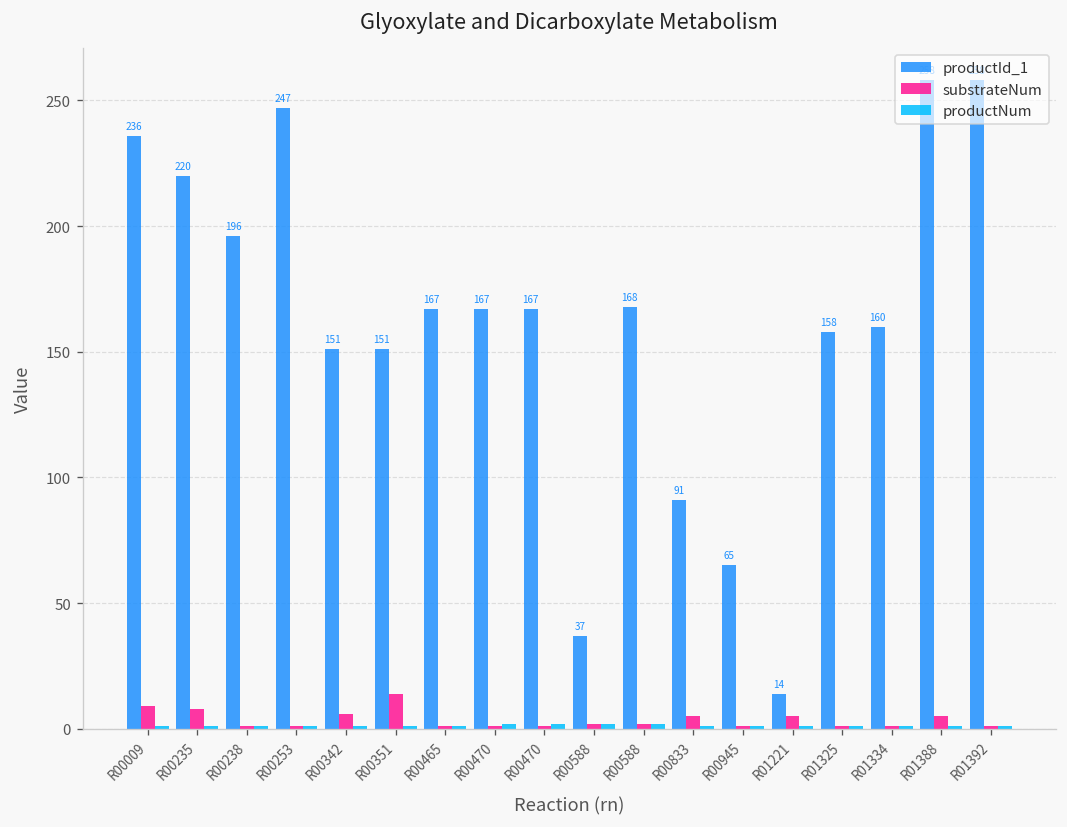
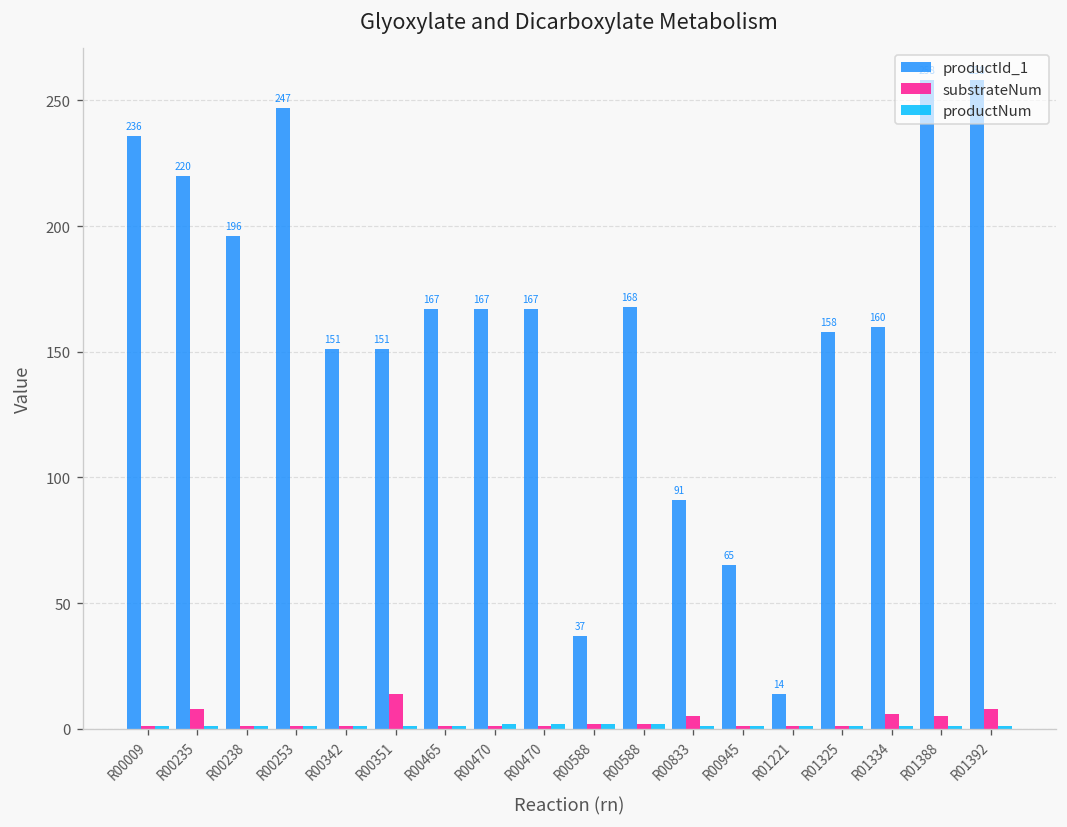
  {
    "substrateNum": {
-     "R00009": 9,
+     "R00009": 1,
      "R00235": 8,
-     "R00342": 6,
+     "R00342": 1,
      "R00351": 14,
      "R00833": 5,
-     "R01221": 5,
-     "R01334": 1,
+     "R01221": 1,
+     "R01334": 6,
      "R01388": 5,
-     "R01392": 1
+     "R01392": 8
    }
  }
